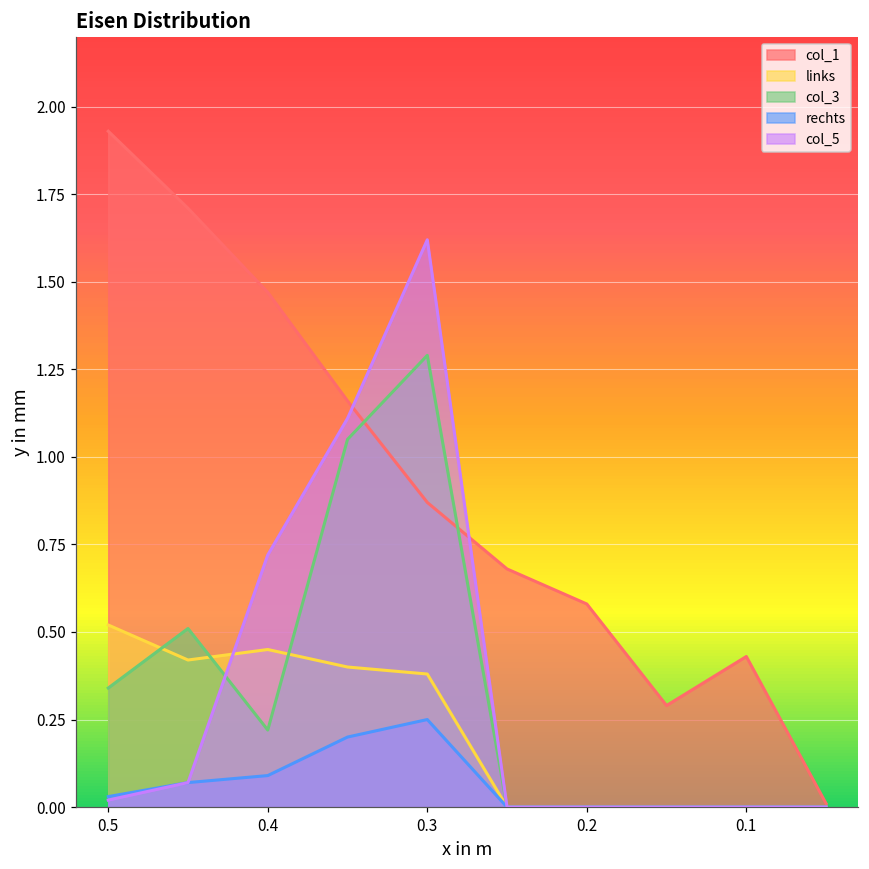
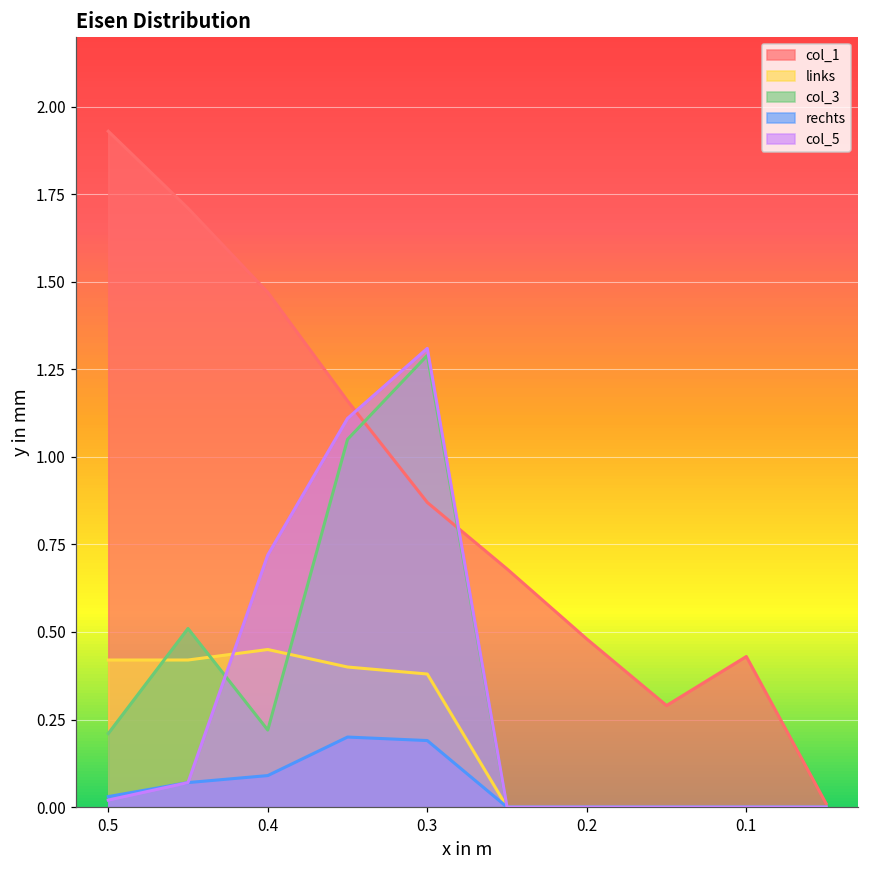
  {
    "col_1": {
      "0.5": 1.93,
      "0.4": 1.47,
      "0.3": 0.87,
-     "0.2": 0.58,
+     "0.2": 0.48,
      "0.1": 0.43
    },
    "links": {
-     "0.5": 0.52,
+     "0.5": 0.42,
      "0.4": 0.45,
      "0.3": 0.38
    },
    "col_3": {
-     "0.5": 0.34,
+     "0.5": 0.21,
      "0.4": 0.22,
      "0.3": 1.29
    },
    "rechts": {
      "0.5": 0.03,
      "0.4": 0.09,
-     "0.3": 0.25
+     "0.3": 0.19
    },
    "col_5": {
      "0.5": 0.02,
      "0.4": 0.72,
-     "0.3": 1.62
+     "0.3": 1.31
    }
  }
